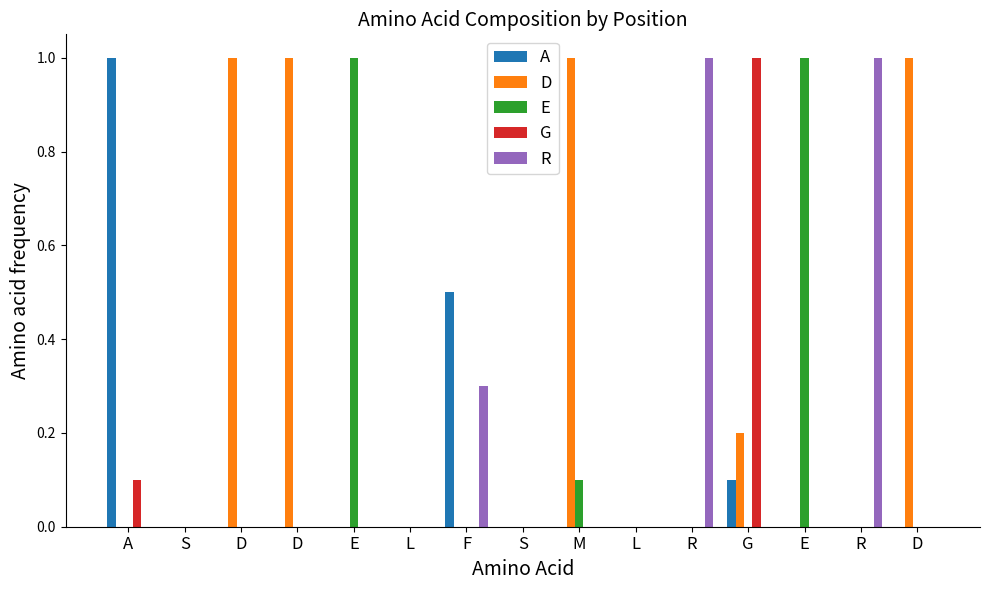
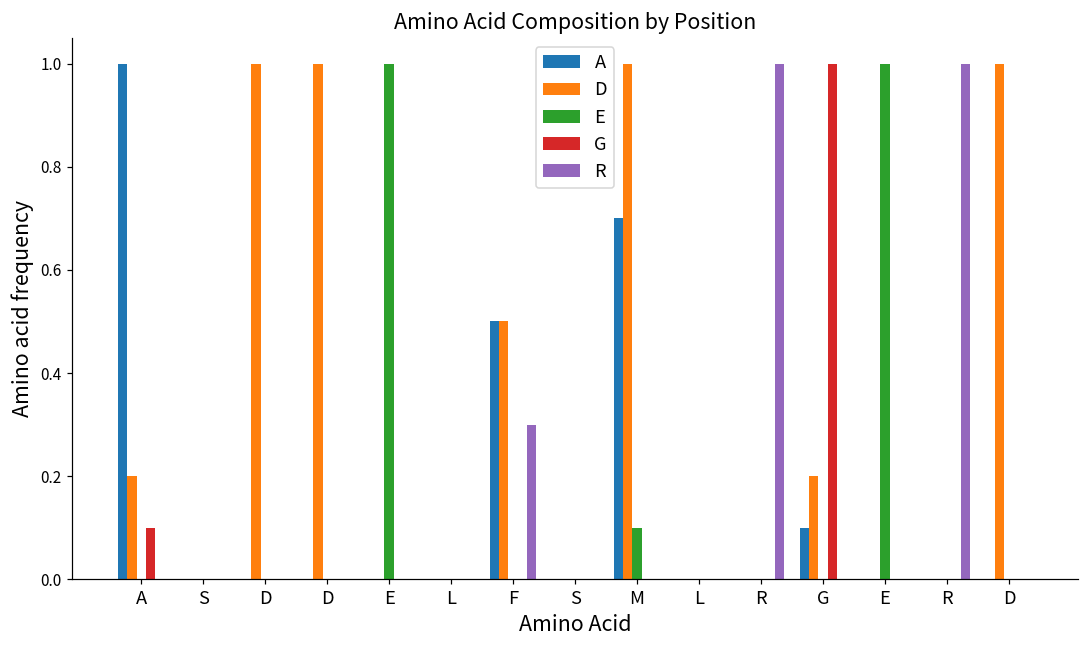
  {
    "A": {
      "A": 1.0,
      "F": 0.5,
-     "M": 0.0,
+     "M": 0.7,
      "G": 0.1
    },
    "D": {
-     "A": 0.0,
-     "F": 0.0,
+     "A": 0.2,
+     "F": 0.5,
      "M": 1.0,
      "G": 0.2
    },
    "E": {
      "A": 0.0,
      "F": 0.0,
      "M": 0.1,
      "G": 0.0
    },
    "G": {
      "A": 0.1,
      "F": 0.0,
      "M": 0.0,
      "G": 1.0
    },
    "R": {
      "A": 0.0,
      "F": 0.3,
      "M": 0.0,
      "G": 0.0
    }
  }
